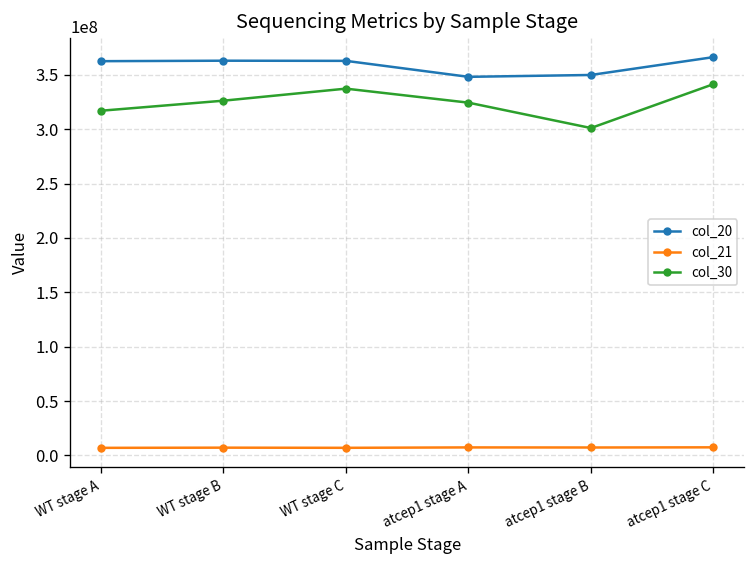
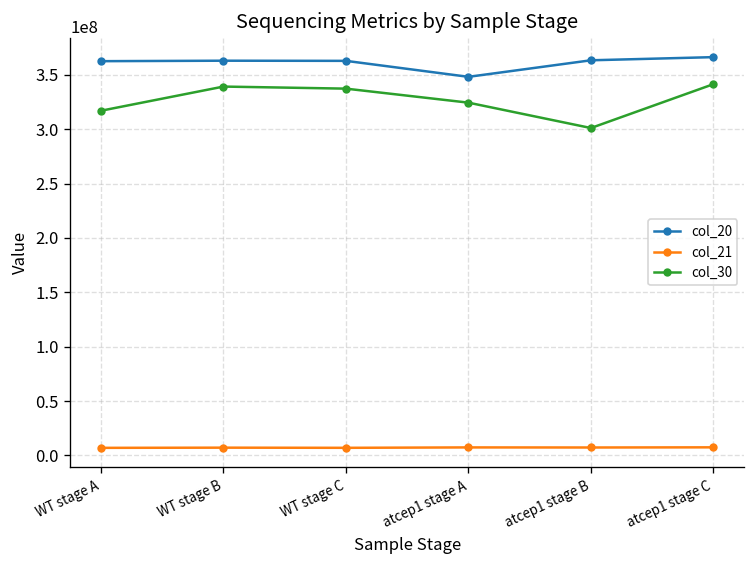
  {
    "col_20": {
      "WT stage A": 360000000,
      "WT stage B": 360000000,
      "WT stage C": 360000000,
      "atcep1 stage A": 350000000,
-     "atcep1 stage B": 350000000,
+     "atcep1 stage B": 360000000,
      "atcep1 stage C": 370000000
    },
    "col_21": {
      "WT stage A": 10000000,
      "WT stage B": 10000000,
      "WT stage C": 10000000,
      "atcep1 stage A": 10000000,
      "atcep1 stage B": 10000000,
      "atcep1 stage C": 10000000
    },
    "col_30": {
      "WT stage A": 320000000,
-     "WT stage B": 330000000,
+     "WT stage B": 340000000,
      "WT stage C": 340000000,
      "atcep1 stage A": 320000000,
      "atcep1 stage B": 300000000,
      "atcep1 stage C": 340000000
    }
  }
